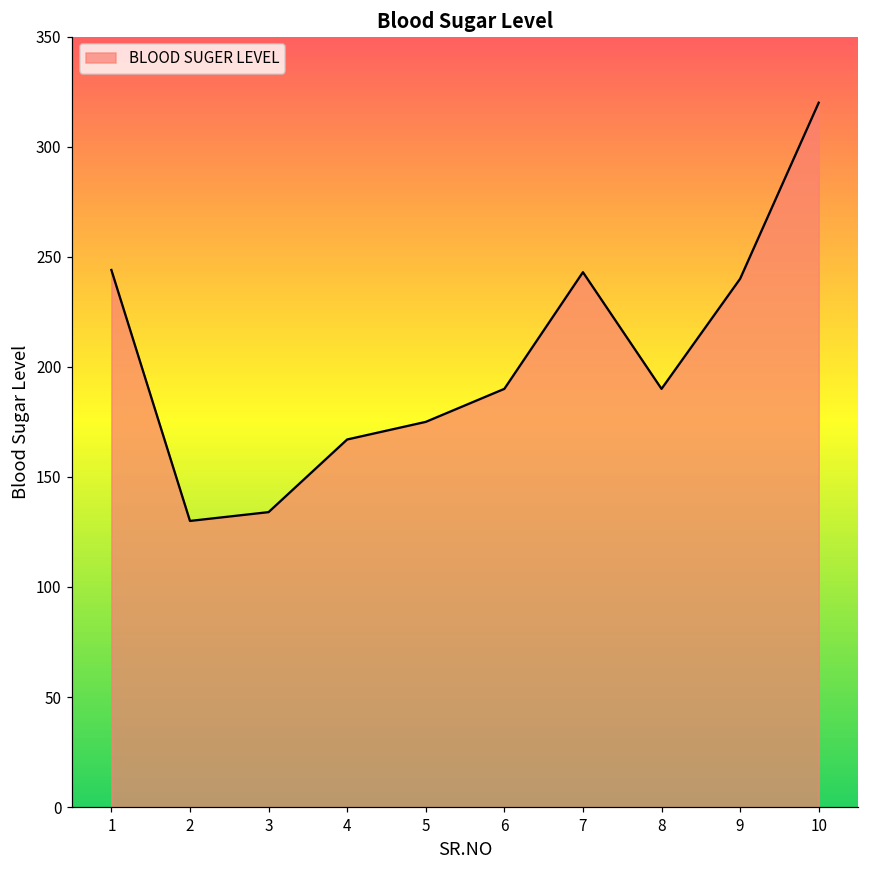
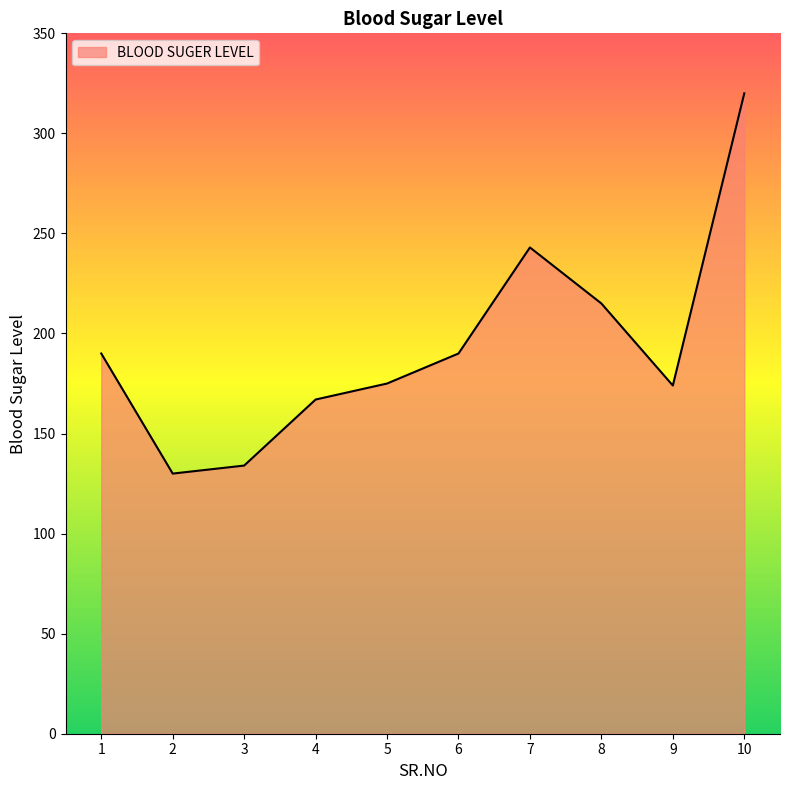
  {
-   "1": 244,
+   "1": 190,
    "2": 130,
    "3": 134,
    "4": 167,
    "5": 175,
    "6": 190,
    "7": 243,
-   "8": 190,
-   "9": 240,
+   "8": 215,
+   "9": 174,
    "10": 320
  }
